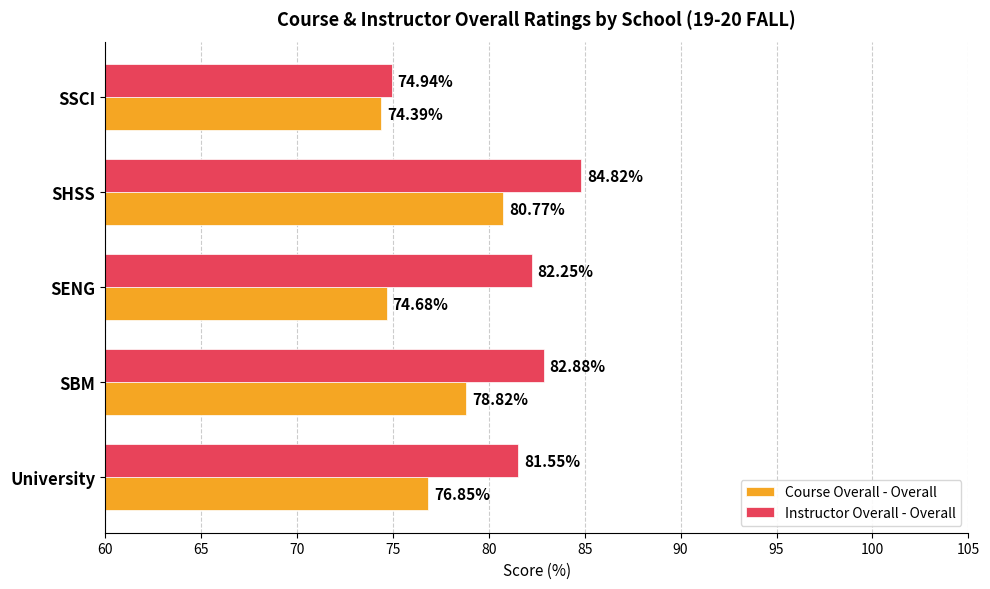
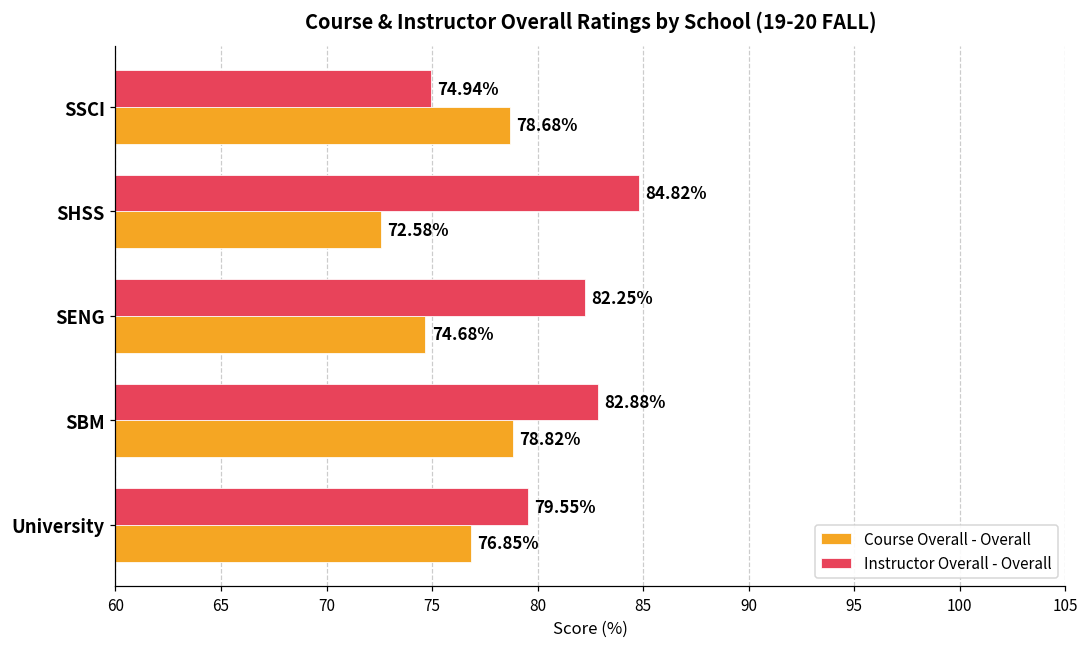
  {
    "Course Overall - Overall": {
-     "SSCI": "74.39%",
-     "SHSS": "80.77%",
+     "SSCI": "78.68%",
+     "SHSS": "72.58%",
      "SENG": "74.68%",
      "SBM": "78.82%",
      "University": "76.85%"
    },
    "Instructor Overall - Overall": {
      "SSCI": "74.94%",
      "SHSS": "84.82%",
      "SENG": "82.25%",
      "SBM": "82.88%",
-     "University": "81.55%"
+     "University": "79.55%"
    }
  }
